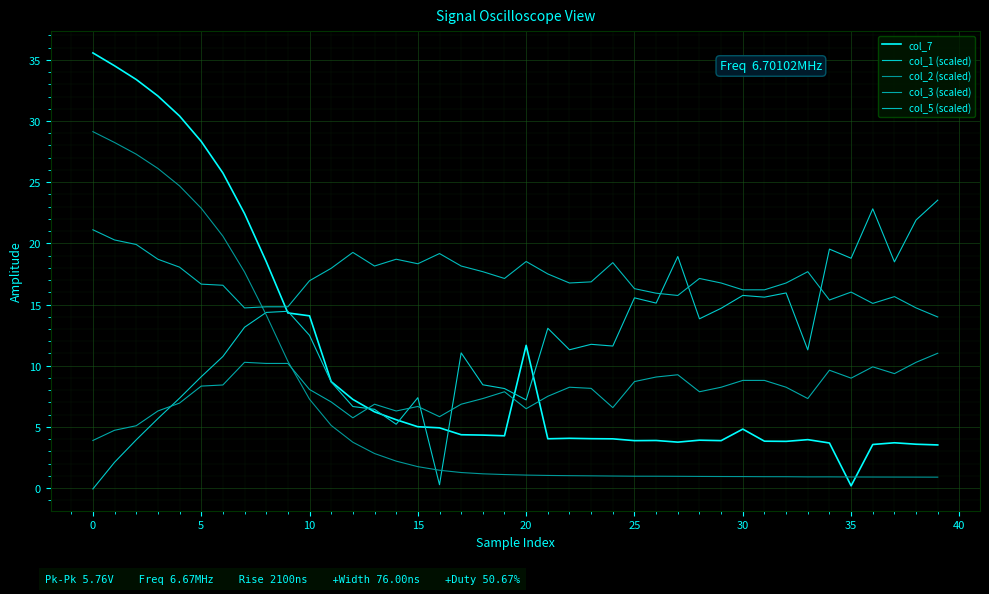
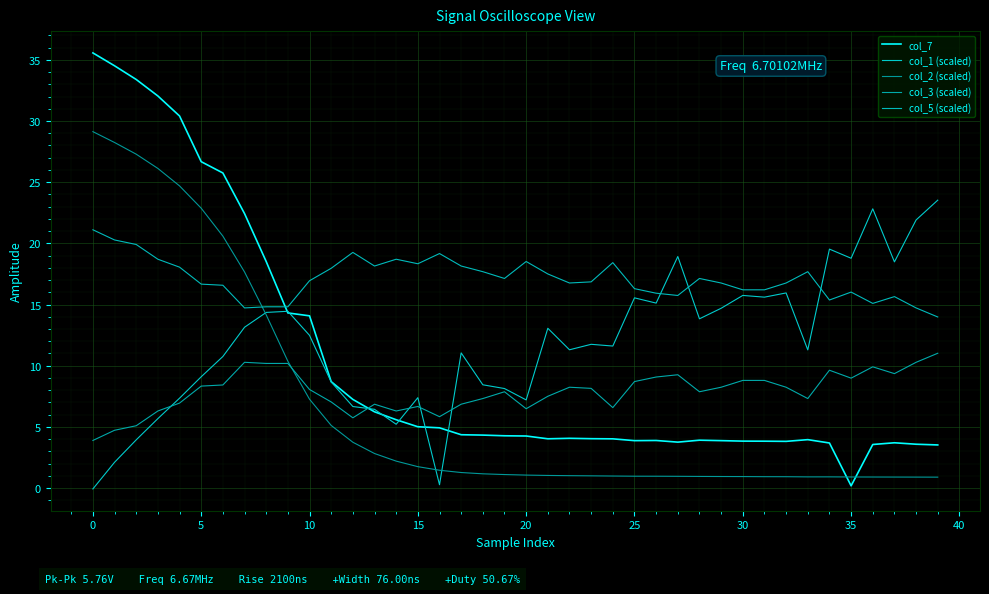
  {
    "col_7": {
      "0": 35.6,
-     "5": 28.3,
+     "5": 26.7,
      "10": 14.1,
      "15": 5.0,
-     "20": 11.7,
+     "20": 4.3,
      "25": 3.9,
-     "30": 4.8,
+     "30": 3.8,
      "35": 0.2
    }
  }
